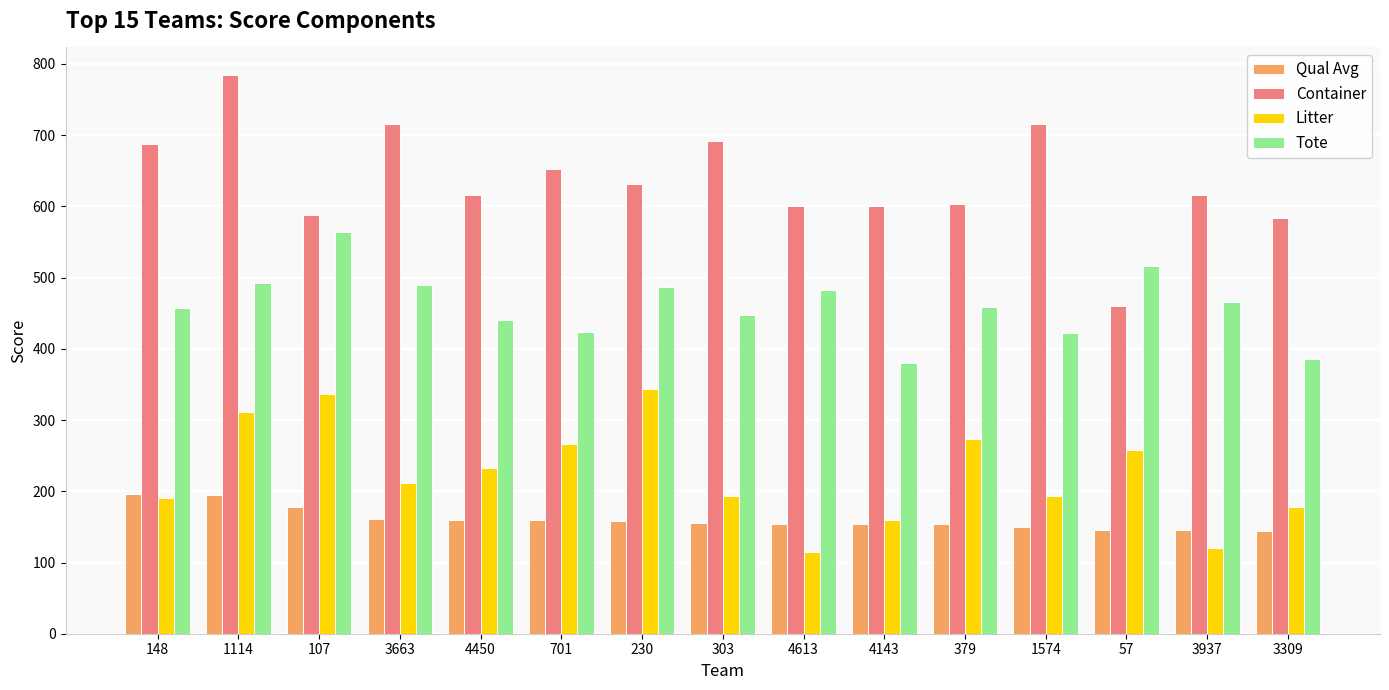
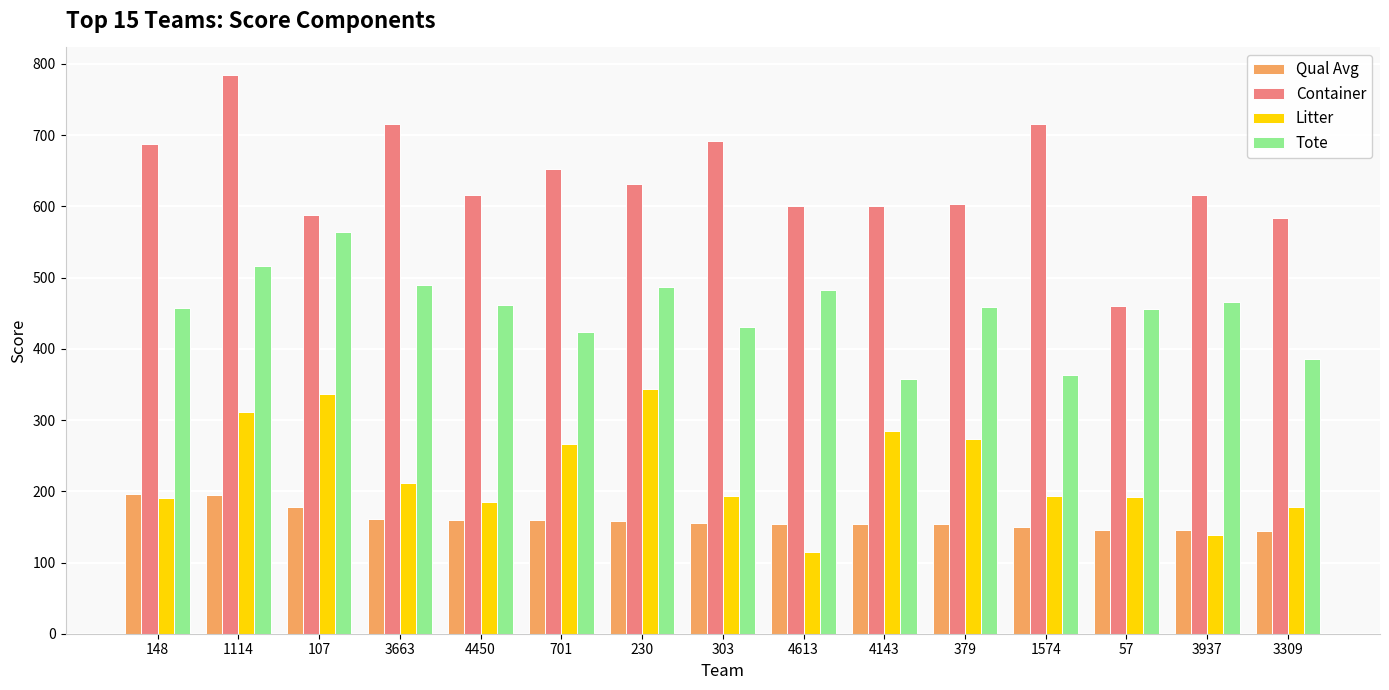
  {
    "Litter": {
      "148": 190,
      "1114": 310,
      "107": 340,
      "3663": 210,
-     "4450": 230,
+     "4450": 190,
      "701": 270,
      "230": 340,
      "303": 190,
      "4613": 120,
-     "4143": 160,
+     "4143": 280,
      "379": 270,
      "1574": 190,
-     "57": 260,
-     "3937": 120,
+     "57": 190,
+     "3937": 140,
      "3309": 180
    },
    "Tote": {
      "148": 460,
-     "1114": 490,
+     "1114": 520,
      "107": 560,
      "3663": 490,
-     "4450": 440,
+     "4450": 460,
      "701": 420,
      "230": 490,
-     "303": 450,
+     "303": 430,
      "4613": 480,
-     "4143": 380,
+     "4143": 360,
      "379": 460,
-     "1574": 420,
-     "57": 520,
+     "1574": 360,
+     "57": 460,
      "3937": 470,
      "3309": 390
    }
  }
